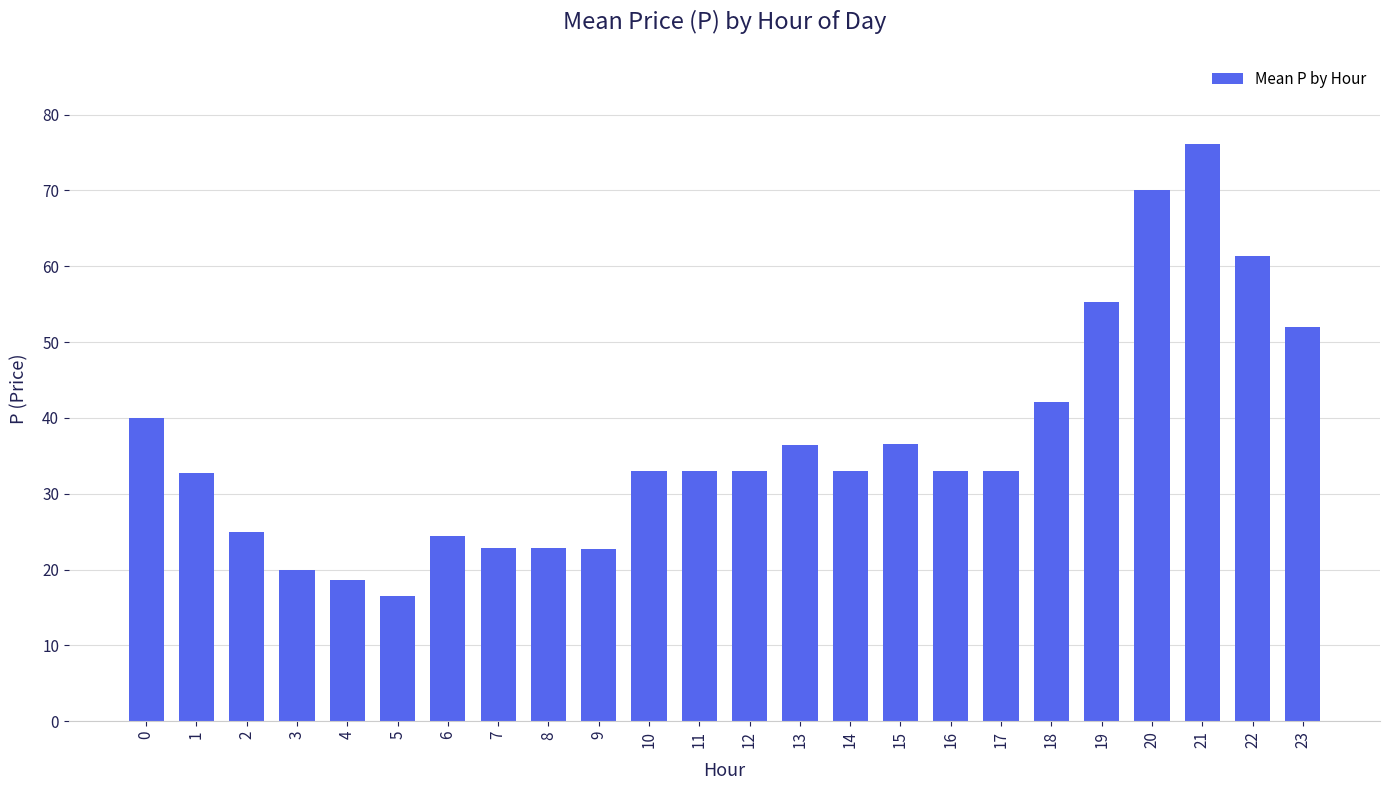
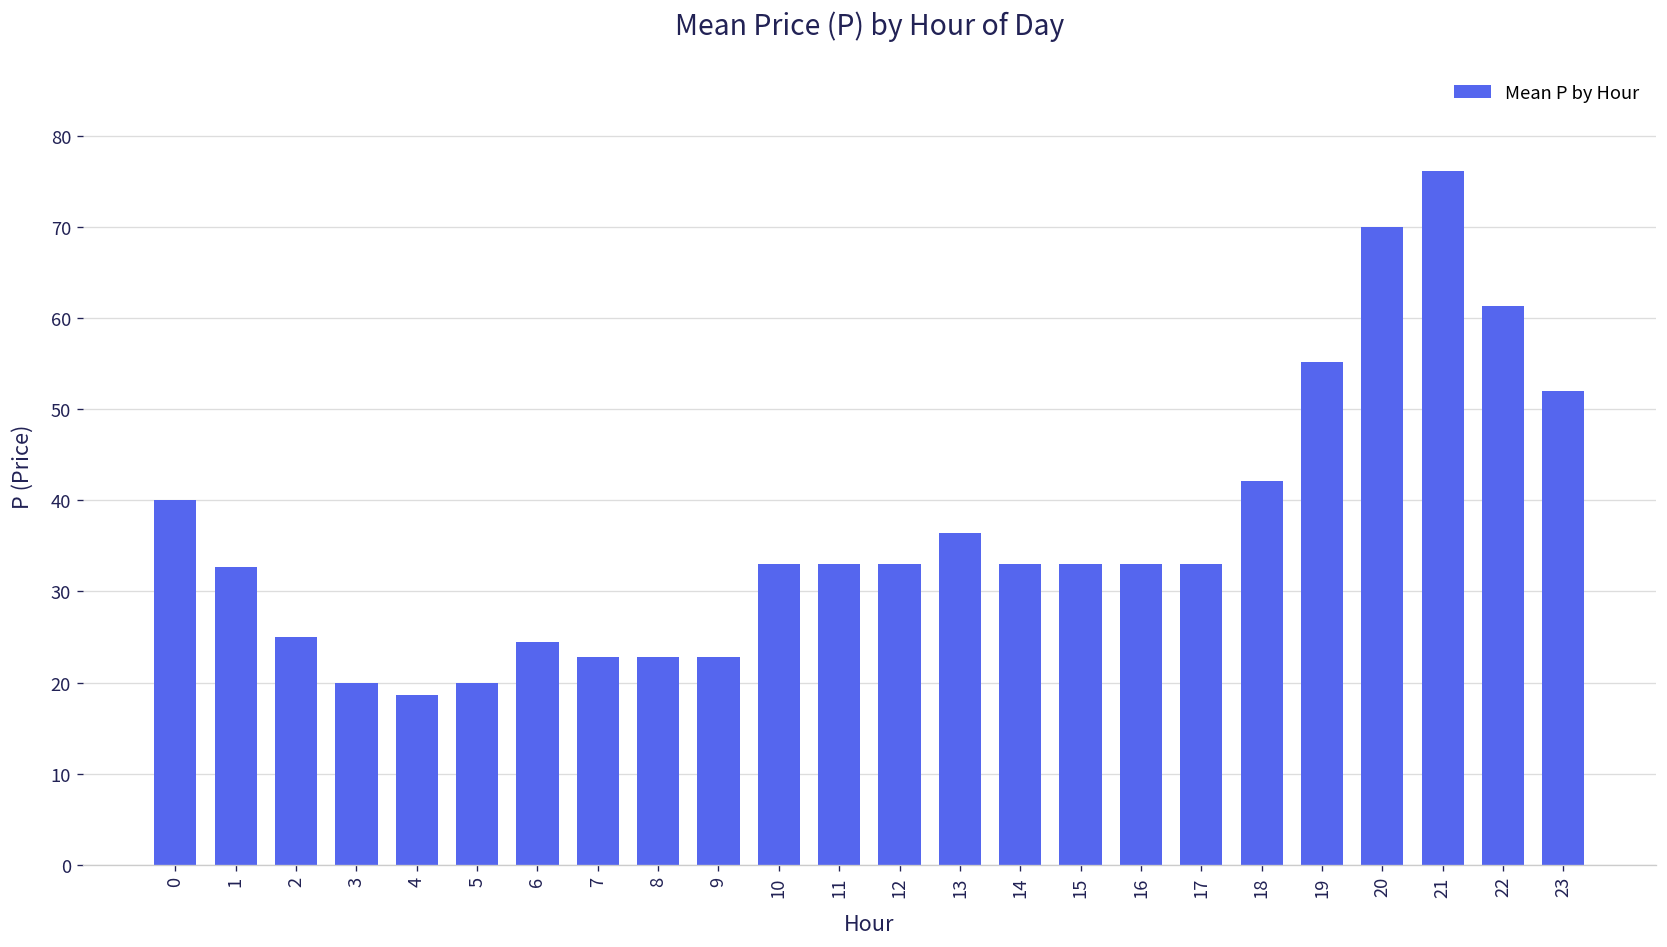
  {
    "0": 40,
    "1": 33,
    "2": 25,
    "3": 20,
    "4": 19,
-   "5": 16,
+   "5": 20,
    "6": 24,
    "7": 23,
    "8": 23,
    "9": 23,
    "10": 33,
    "11": 33,
    "12": 33,
    "13": 36,
    "14": 33,
-   "15": 37,
+   "15": 33,
    "16": 33,
    "17": 33,
    "18": 42,
    "19": 55,
    "20": 70,
    "21": 76,
    "22": 61,
    "23": 52
  }
